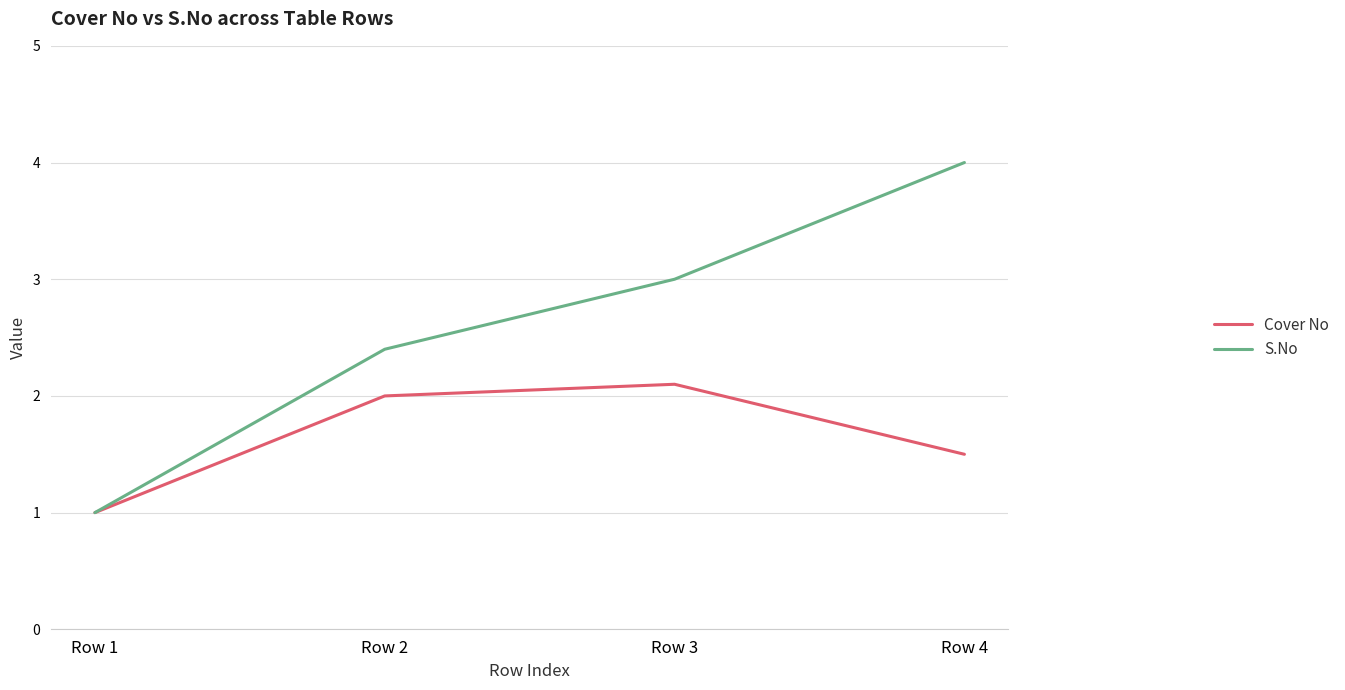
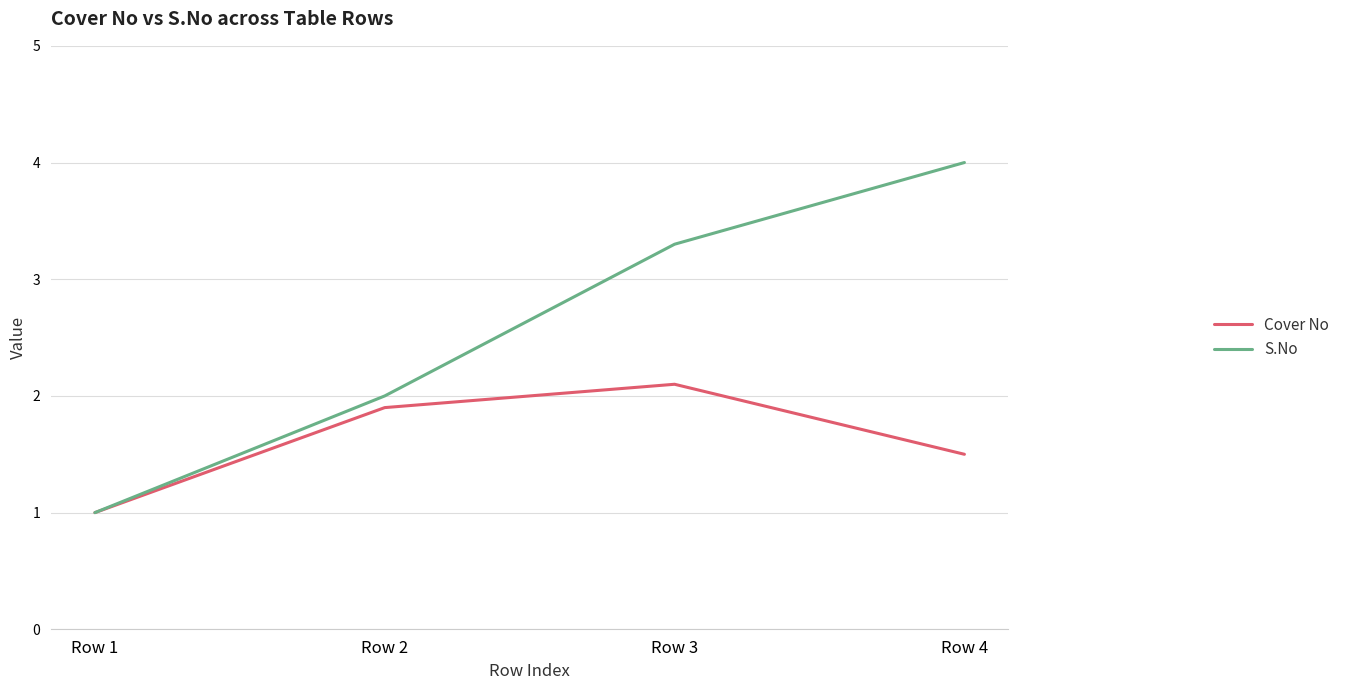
  {
    "Cover No": {
-     "Row 2": 2.0,
+     "Row 2": 1.9,
      "Row 3": 2.1,
      "Row 4": 1.5
    },
    "S.No": {
-     "Row 2": 2.4,
-     "Row 3": 3.0,
+     "Row 2": 2.0,
+     "Row 3": 3.3,
      "Row 4": 4.0
    }
  }
